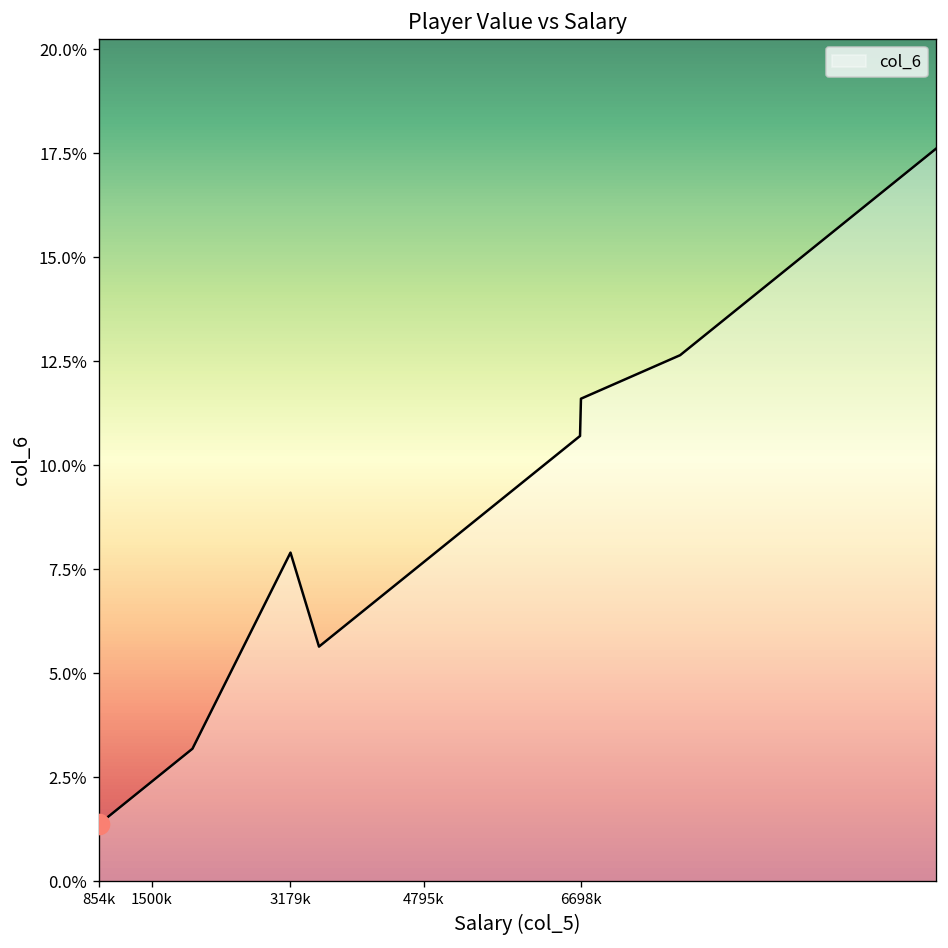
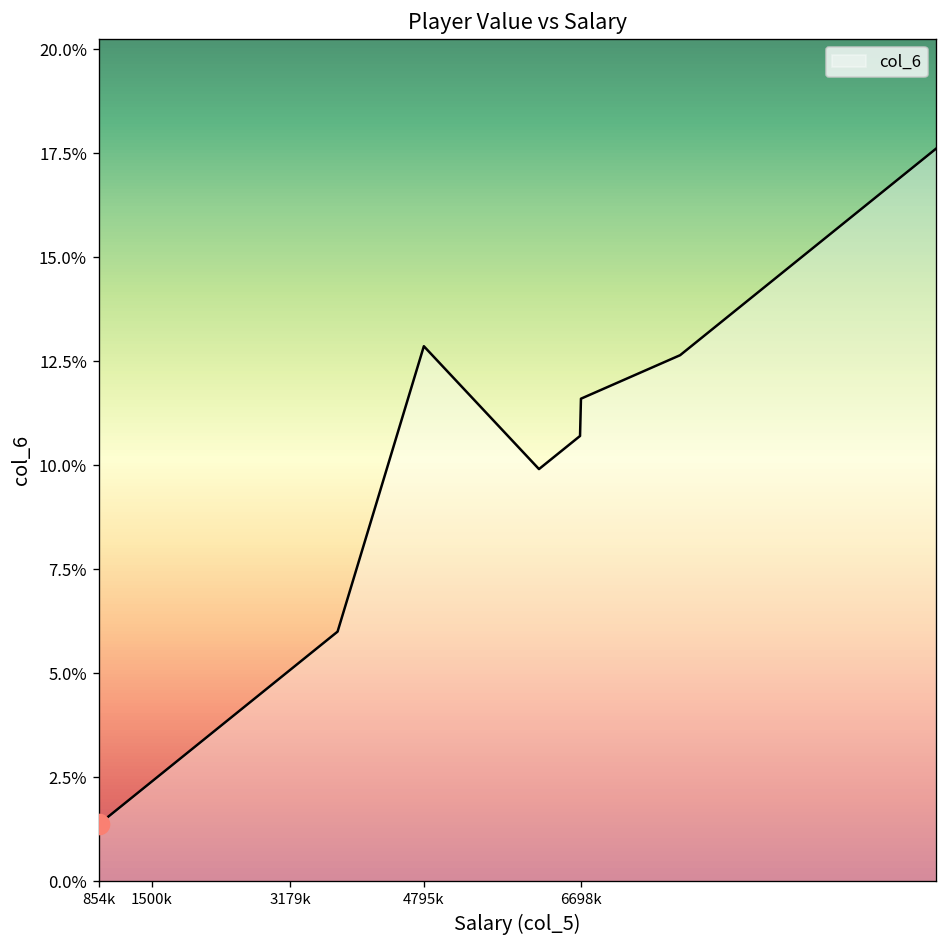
  {
    "col_6": {
      "1500k": "2.4%",
-     "3179k": "7.9%",
-     "4795k": "7.7%",
+     "3179k": "5.1%",
+     "4795k": "12.9%",
      "6698k": "11.6%"
    }
  }
